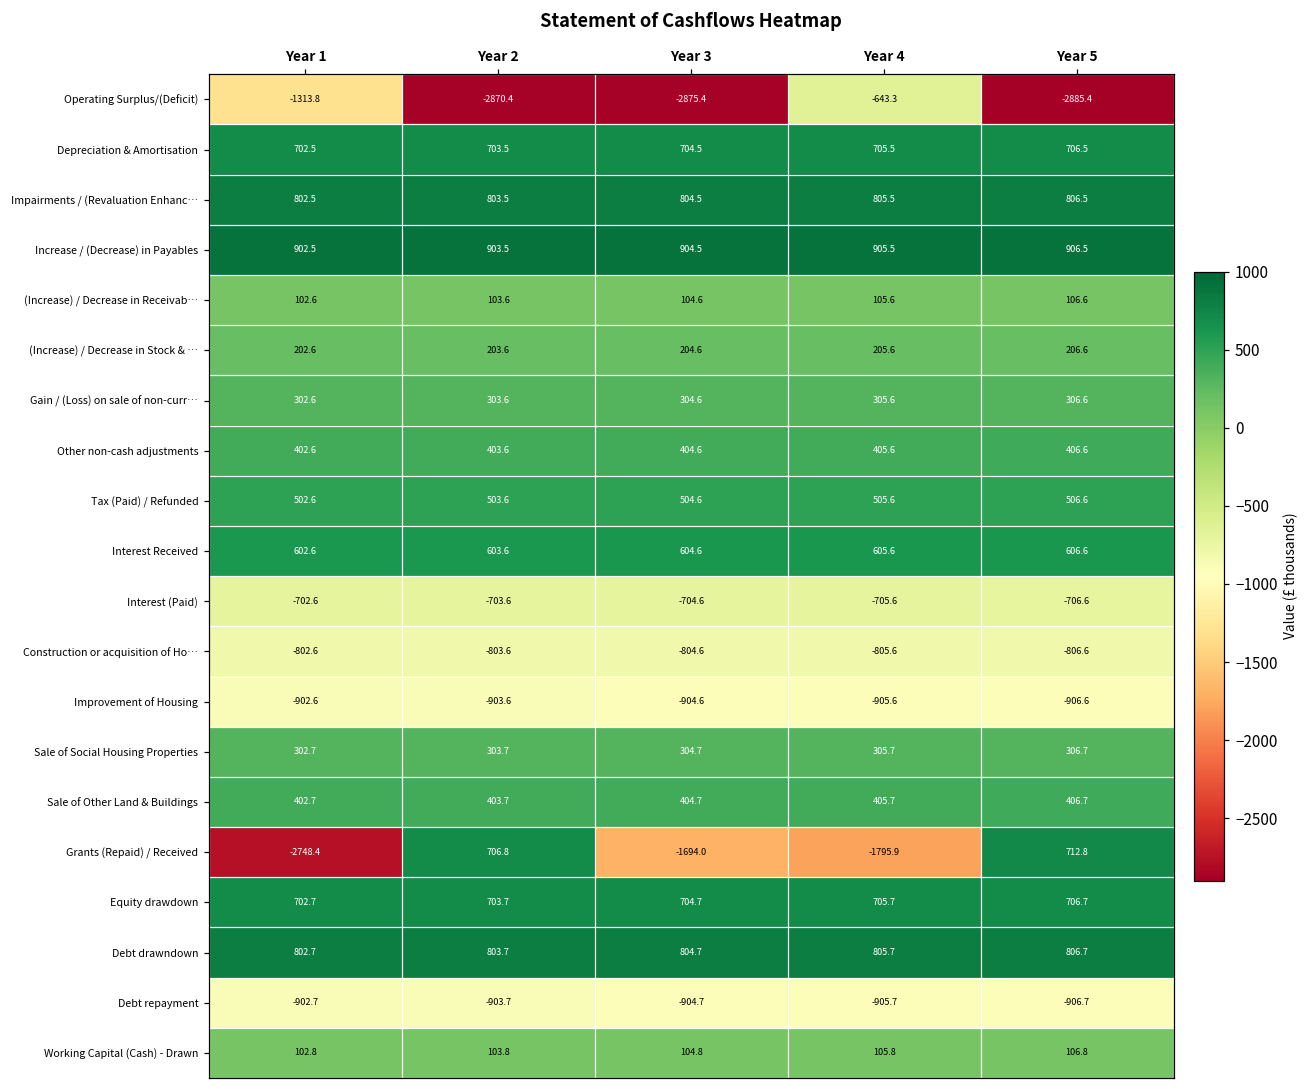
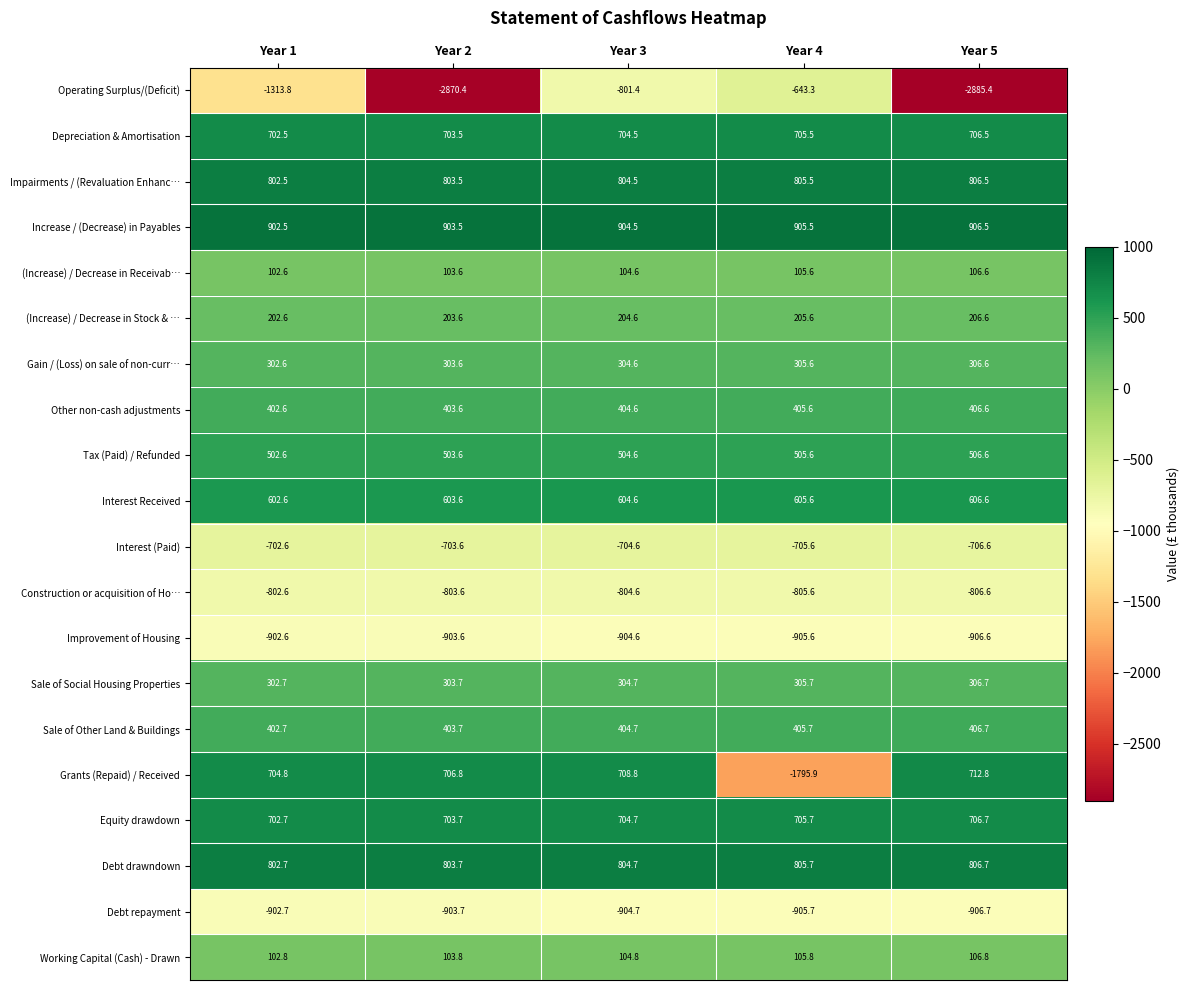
  {
    "Operating Surplus/(Deficit)": {
      "Year 1": -1313.8,
      "Year 2": -2870.4,
-     "Year 3": -2875.4,
+     "Year 3": -801.4,
      "Year 4": -643.3,
      "Year 5": -2885.4
    },
    "Depreciation & Amortisation": {
      "Year 1": 702.5,
      "Year 2": 703.5,
      "Year 3": 704.5,
      "Year 4": 705.5,
      "Year 5": 706.5
    },
    "Impairments / (Revaluation Enhanc…": {
      "Year 1": 802.5,
      "Year 2": 803.5,
      "Year 3": 804.5,
      "Year 4": 805.5,
      "Year 5": 806.5
    },
    "Increase / (Decrease) in Payables": {
      "Year 1": 902.5,
      "Year 2": 903.5,
      "Year 3": 904.5,
      "Year 4": 905.5,
      "Year 5": 906.5
    },
    "(Increase) / Decrease in Receivab…": {
      "Year 1": 102.6,
      "Year 2": 103.6,
      "Year 3": 104.6,
      "Year 4": 105.6,
      "Year 5": 106.6
    },
    "(Increase) / Decrease in Stock & …": {
      "Year 1": 202.6,
      "Year 2": 203.6,
      "Year 3": 204.6,
      "Year 4": 205.6,
      "Year 5": 206.6
    },
    "Gain / (Loss) on sale of non-curr…": {
      "Year 1": 302.6,
      "Year 2": 303.6,
      "Year 3": 304.6,
      "Year 4": 305.6,
      "Year 5": 306.6
    },
    "Other non-cash adjustments": {
      "Year 1": 402.6,
      "Year 2": 403.6,
      "Year 3": 404.6,
      "Year 4": 405.6,
      "Year 5": 406.6
    },
    "Tax (Paid) / Refunded": {
      "Year 1": 502.6,
      "Year 2": 503.6,
      "Year 3": 504.6,
      "Year 4": 505.6,
      "Year 5": 506.6
    },
    "Interest Received": {
      "Year 1": 602.6,
      "Year 2": 603.6,
      "Year 3": 604.6,
      "Year 4": 605.6,
      "Year 5": 606.6
    },
    "Interest (Paid)": {
      "Year 1": -702.6,
      "Year 2": -703.6,
      "Year 3": -704.6,
      "Year 4": -705.6,
      "Year 5": -706.6
    },
    "Construction or acquisition of Ho…": {
      "Year 1": -802.6,
      "Year 2": -803.6,
      "Year 3": -804.6,
      "Year 4": -805.6,
      "Year 5": -806.6
    },
    "Improvement of Housing": {
      "Year 1": -902.6,
      "Year 2": -903.6,
      "Year 3": -904.6,
      "Year 4": -905.6,
      "Year 5": -906.6
    },
    "Sale of Social Housing Properties": {
      "Year 1": 302.7,
      "Year 2": 303.7,
      "Year 3": 304.7,
      "Year 4": 305.7,
      "Year 5": 306.7
    },
    "Sale of Other Land & Buildings": {
      "Year 1": 402.7,
      "Year 2": 403.7,
      "Year 3": 404.7,
      "Year 4": 405.7,
      "Year 5": 406.7
    },
    "Grants (Repaid) / Received": {
-     "Year 1": -2748.4,
+     "Year 1": 704.8,
      "Year 2": 706.8,
-     "Year 3": -1694.0,
+     "Year 3": 708.8,
      "Year 4": -1795.9,
      "Year 5": 712.8
    },
    "Equity drawdown": {
      "Year 1": 702.7,
      "Year 2": 703.7,
      "Year 3": 704.7,
      "Year 4": 705.7,
      "Year 5": 706.7
    },
    "Debt drawndown": {
      "Year 1": 802.7,
      "Year 2": 803.7,
      "Year 3": 804.7,
      "Year 4": 805.7,
      "Year 5": 806.7
    },
    "Debt repayment": {
      "Year 1": -902.7,
      "Year 2": -903.7,
      "Year 3": -904.7,
      "Year 4": -905.7,
      "Year 5": -906.7
    },
    "Working Capital (Cash) - Drawn": {
      "Year 1": 102.8,
      "Year 2": 103.8,
      "Year 3": 104.8,
      "Year 4": 105.8,
      "Year 5": 106.8
    }
  }
